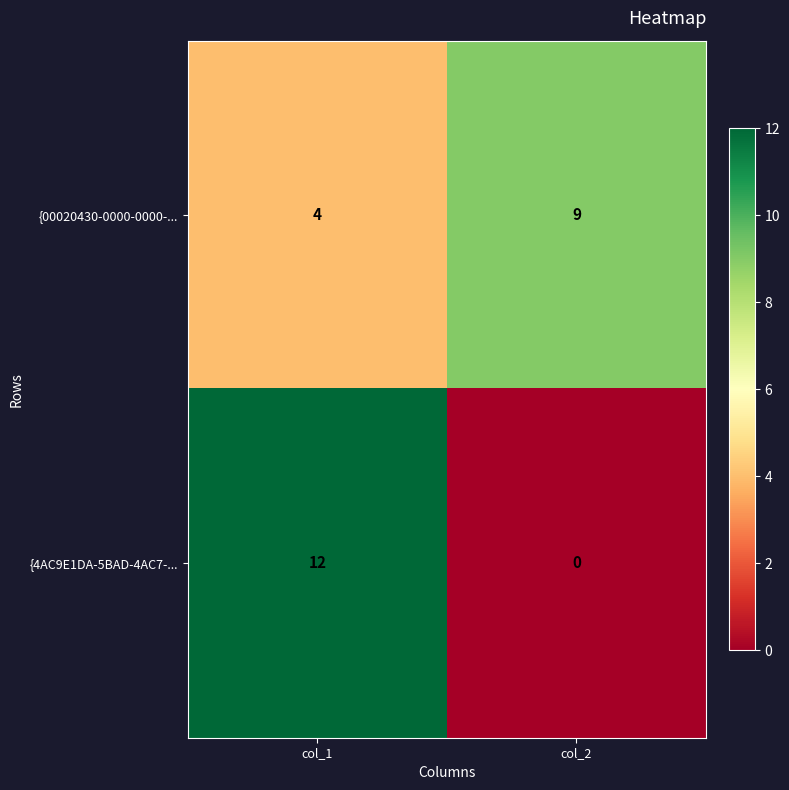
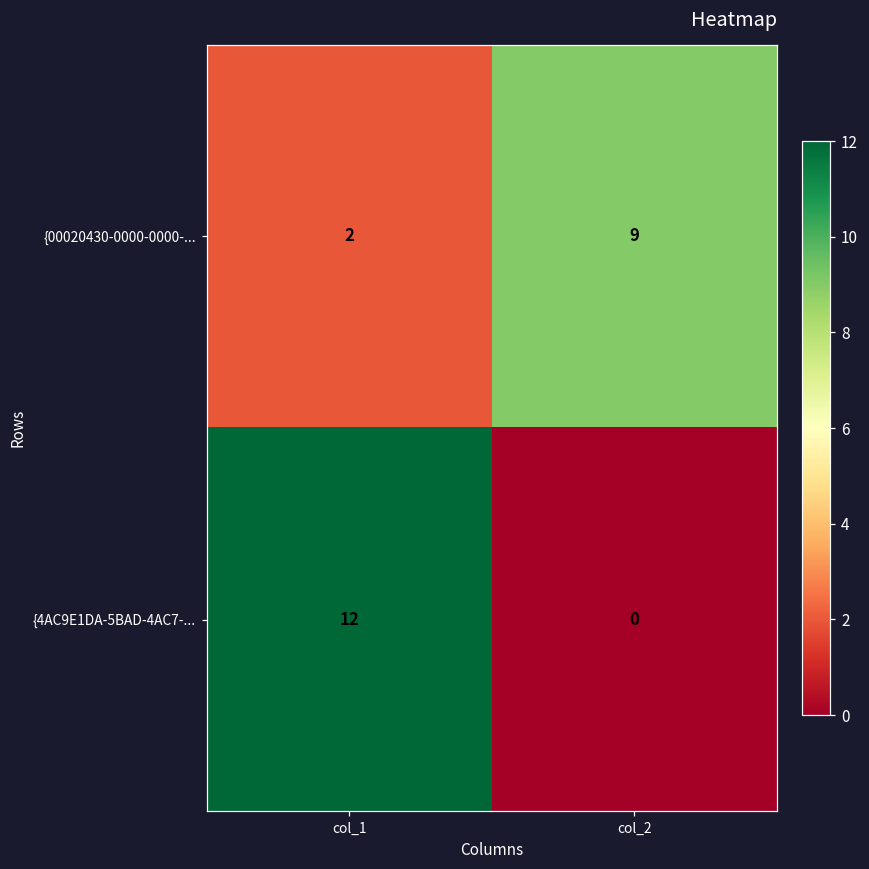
  {
    "{00020430-0000-0000-...": {
-     "col_1": 4,
+     "col_1": 2,
      "col_2": 9
    },
    "{4AC9E1DA-5BAD-4AC7-...": {
      "col_1": 12,
      "col_2": 0
    }
  }
